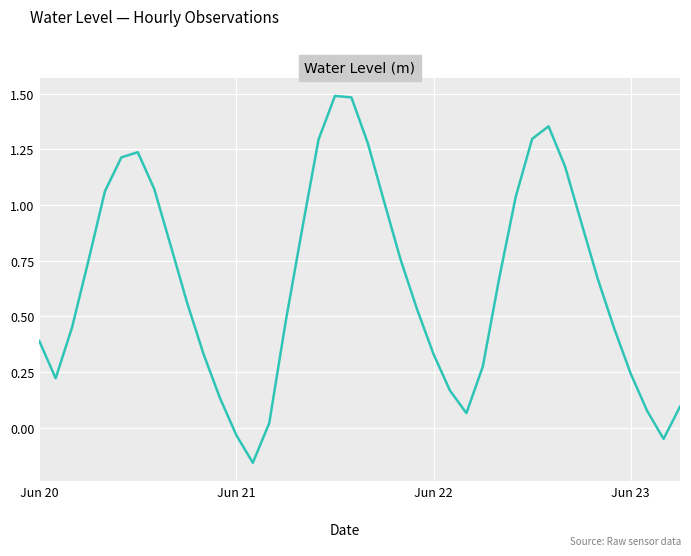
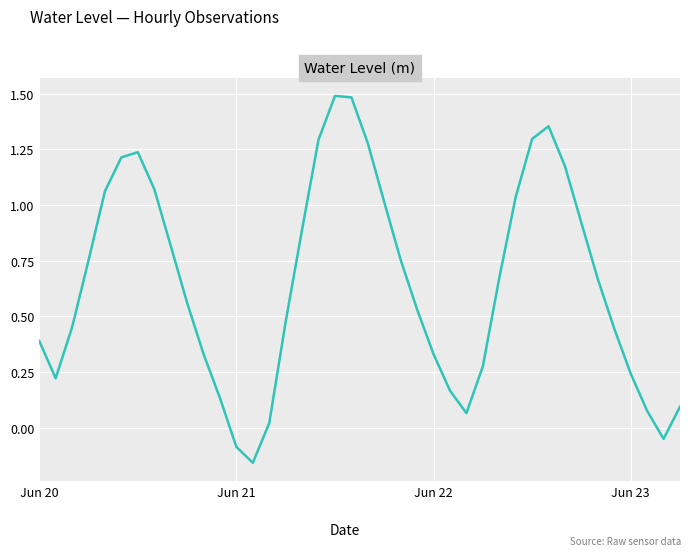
  {
    "Jun 20": 0.39,
-   "Jun 21": -0.03,
+   "Jun 21": -0.09,
    "Jun 22": 0.33,
    "Jun 23": 0.24
  }
